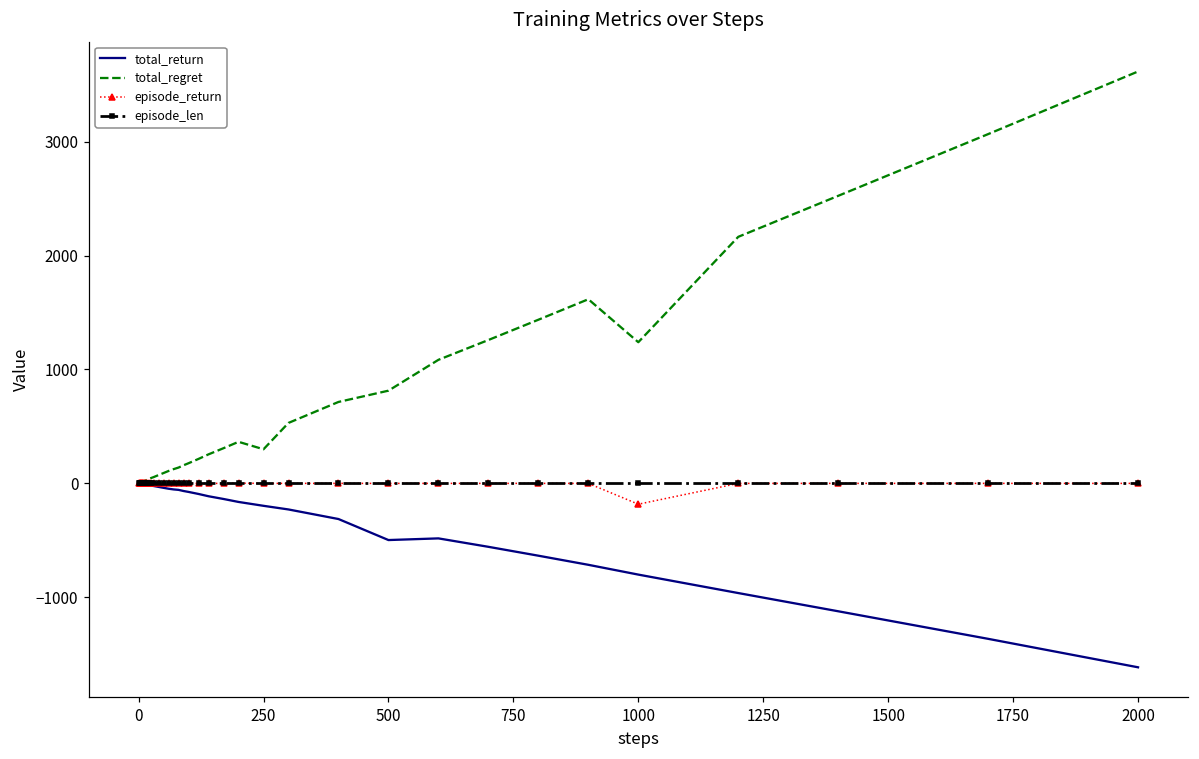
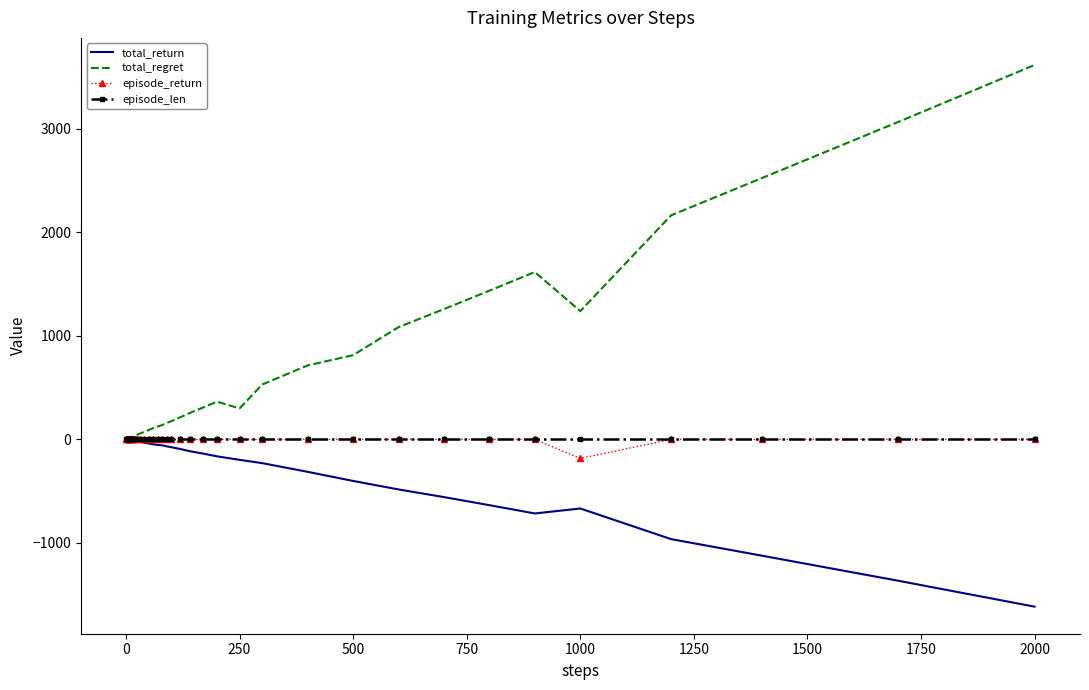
  {
    "total_return": {
      "250": -200,
-     "500": -500,
-     "1000": -800,
+     "500": -400,
+     "1000": -670,
      "2000": -1620
    },
    "total_regret": {
      "250": 300,
      "500": 810,
      "1000": 1240,
      "2000": 3620
    },
    "episode_return": {
      "1000": -180
    },
    "episode_len": {
      "1000": 0
    }
  }
